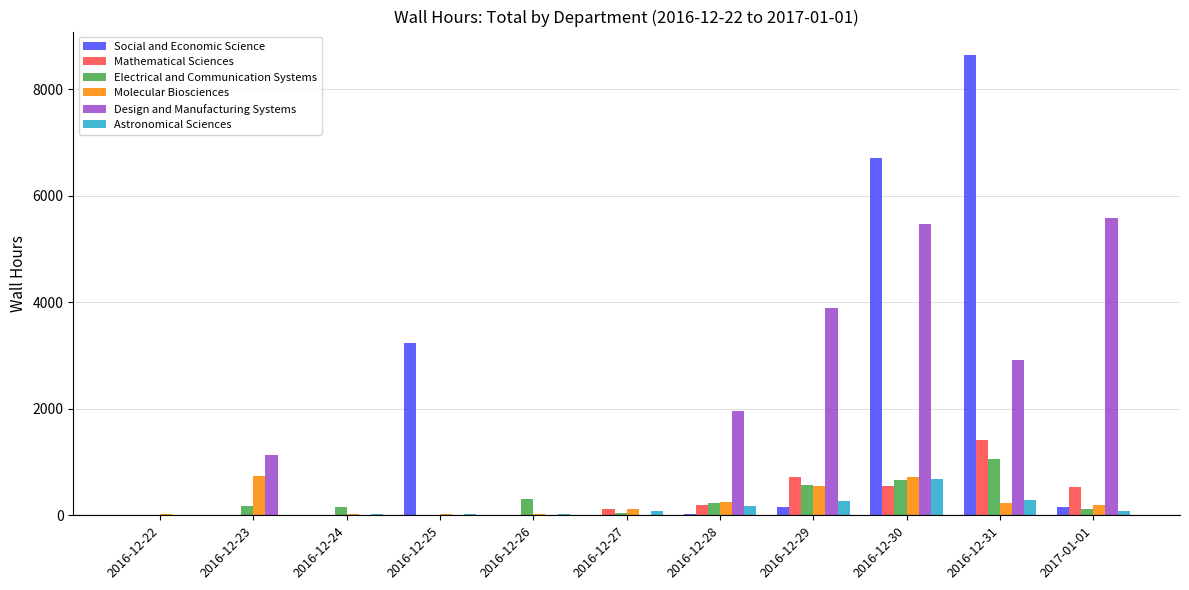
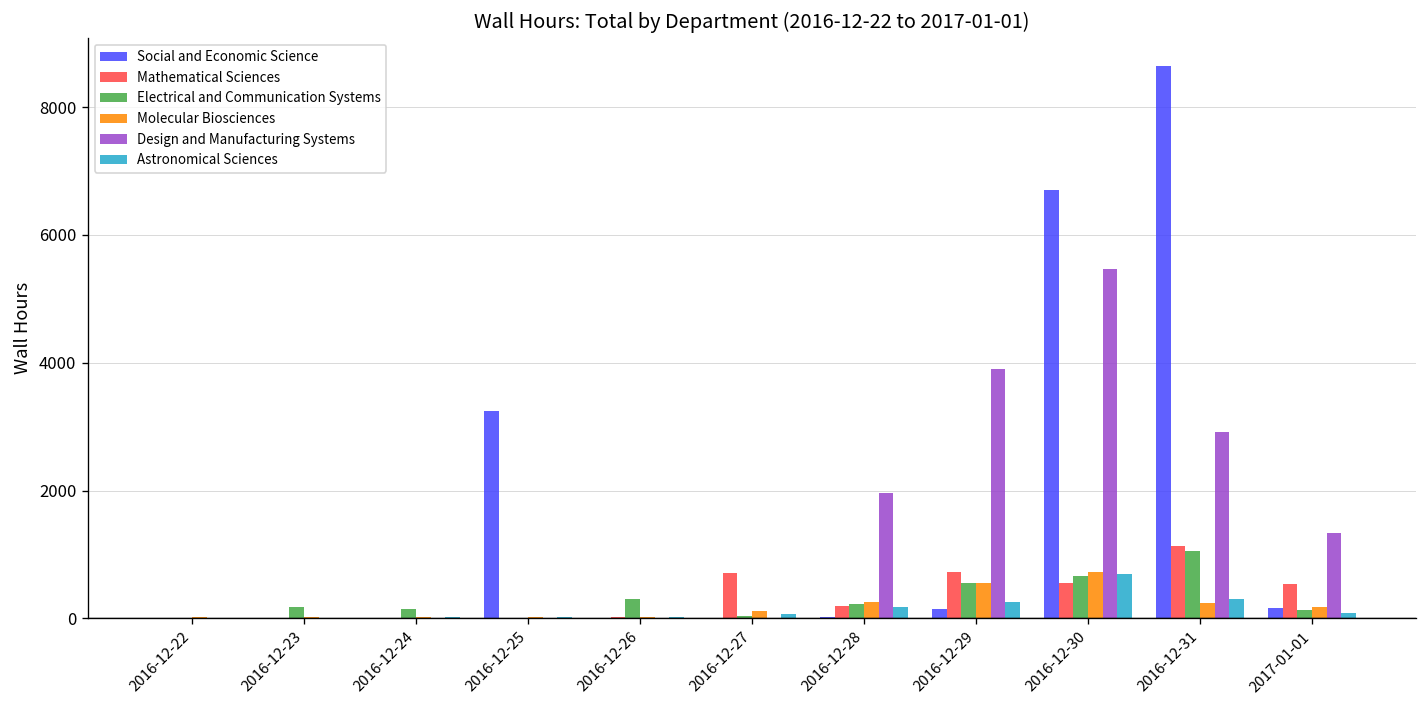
  {
    "Social and Economic Science": {
      "2016-12-22": 0,
      "2016-12-23": 0,
      "2016-12-24": 0,
      "2016-12-25": 3200,
      "2016-12-26": 0,
      "2016-12-29": 100,
      "2016-12-30": 6700,
      "2016-12-31": 8700,
      "2017-01-01": 200
    },
    "Mathematical Sciences": {
      "2016-12-22": 0,
      "2016-12-23": 0,
      "2016-12-24": 0,
      "2016-12-25": 0,
-     "2016-12-27": 100,
+     "2016-12-27": 700,
      "2016-12-28": 200,
      "2016-12-29": 700,
      "2016-12-30": 600,
-     "2016-12-31": 1400,
+     "2016-12-31": 1100,
      "2017-01-01": 500
    },
    "Electrical and Communication Systems": {
      "2016-12-22": 0,
      "2016-12-23": 200,
      "2016-12-24": 200,
      "2016-12-25": 0,
      "2016-12-26": 300,
      "2016-12-28": 200,
      "2016-12-29": 600,
      "2016-12-30": 700,
      "2016-12-31": 1100,
      "2017-01-01": 100
    },
    "Molecular Biosciences": {
-     "2016-12-23": 700,
+     "2016-12-23": 0,
      "2016-12-27": 100,
      "2016-12-28": 200,
      "2016-12-29": 600,
      "2016-12-30": 700,
      "2016-12-31": 200,
      "2017-01-01": 200
    },
    "Design and Manufacturing Systems": {
      "2016-12-22": 0,
-     "2016-12-23": 1100,
+     "2016-12-23": 0,
      "2016-12-24": 0,
      "2016-12-25": 0,
      "2016-12-26": 0,
      "2016-12-27": 0,
      "2016-12-28": 2000,
      "2016-12-29": 3900,
      "2016-12-30": 5500,
      "2016-12-31": 2900,
-     "2017-01-01": 5600
+     "2017-01-01": 1300
    },
    "Astronomical Sciences": {
      "2016-12-22": 0,
      "2016-12-27": 100,
      "2016-12-28": 200,
      "2016-12-29": 300,
      "2016-12-30": 700,
      "2016-12-31": 300,
      "2017-01-01": 100
    }
  }
